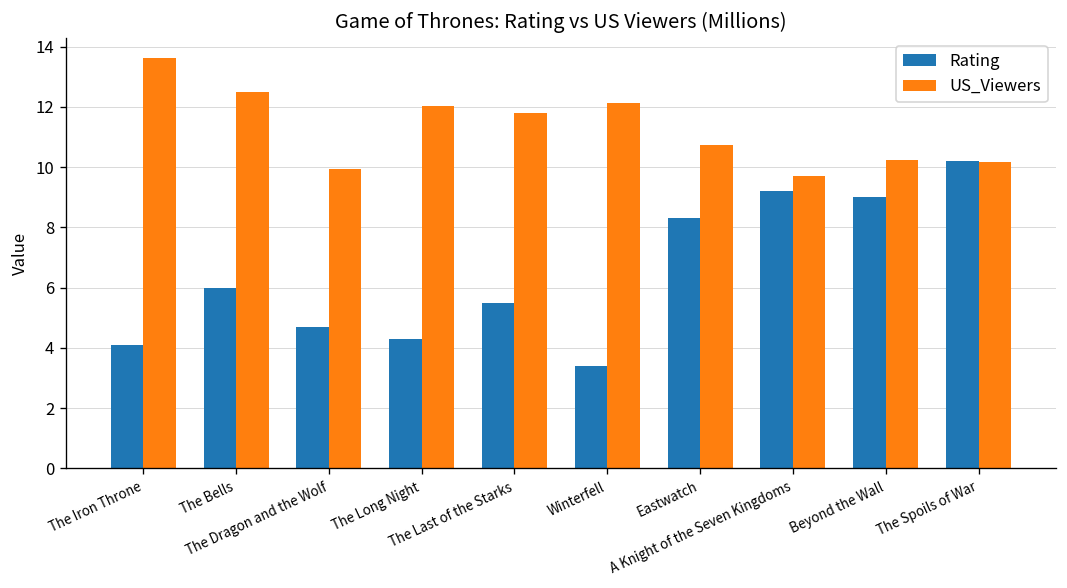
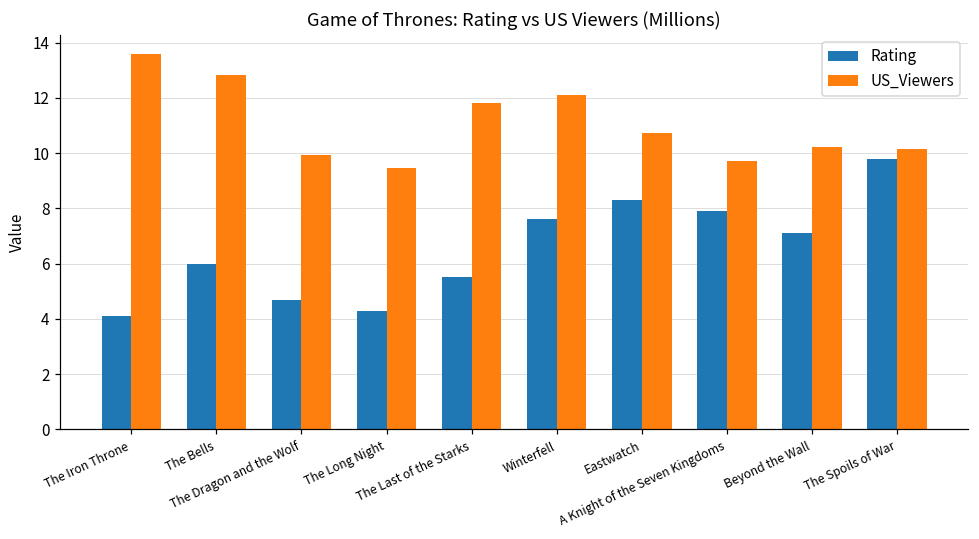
  {
    "Rating": {
      "The Iron Throne": 4.1,
      "The Bells": 6.0,
      "The Dragon and the Wolf": 4.7,
      "The Long Night": 4.3,
      "The Last of the Starks": 5.5,
-     "Winterfell": 3.4,
+     "Winterfell": 7.6,
      "Eastwatch": 8.3,
-     "A Knight of the Seven Kingdoms": 9.2,
-     "Beyond the Wall": 9.0,
-     "The Spoils of War": 10.2
+     "A Knight of the Seven Kingdoms": 7.9,
+     "Beyond the Wall": 7.1,
+     "The Spoils of War": 9.8
    },
    "US_Viewers": {
      "The Iron Throne": 13.6,
-     "The Bells": 12.5,
+     "The Bells": 12.8,
      "The Dragon and the Wolf": 9.9,
-     "The Long Night": 12.0,
+     "The Long Night": 9.5,
      "The Last of the Starks": 11.8,
      "Winterfell": 12.1,
      "Eastwatch": 10.7,
      "A Knight of the Seven Kingdoms": 9.7,
      "Beyond the Wall": 10.2,
      "The Spoils of War": 10.2
    }
  }
